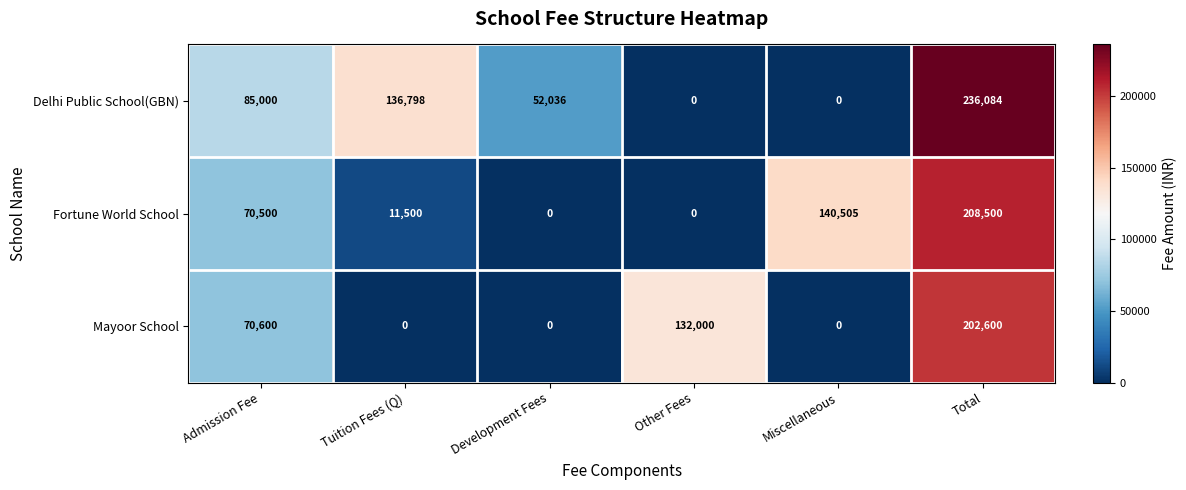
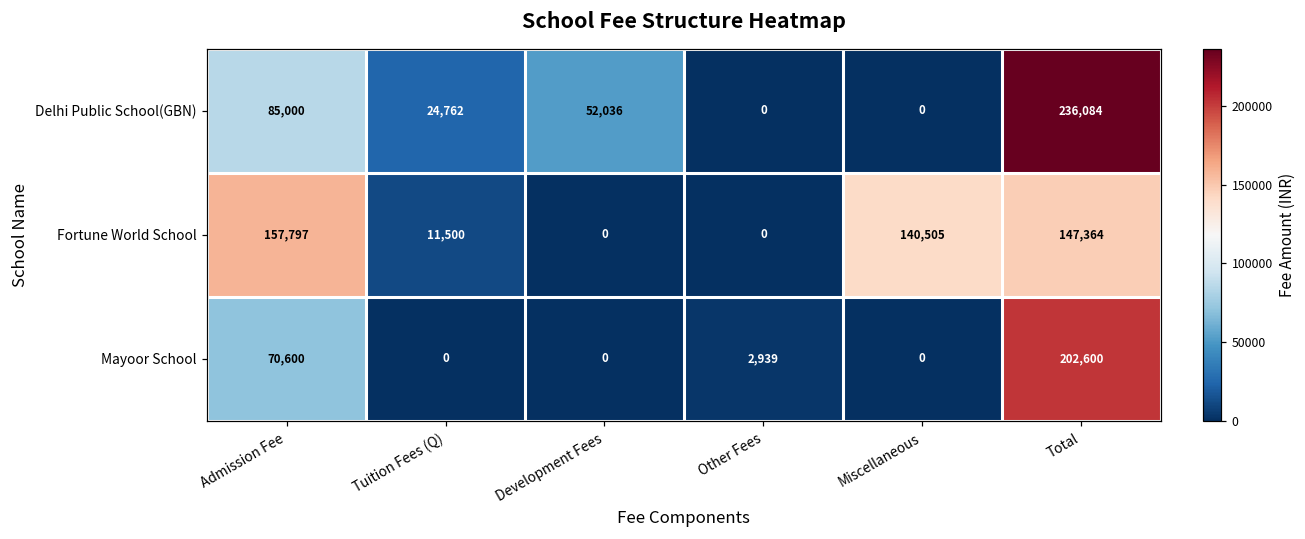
  {
    "Delhi Public School(GBN)": {
      "Admission Fee": "85,000",
-     "Tuition Fees (Q)": "136,798",
+     "Tuition Fees (Q)": "24,762",
      "Development Fees": "52,036",
      "Other Fees": "0",
      "Miscellaneous": "0",
      "Total": "236,084"
    },
    "Fortune World School": {
-     "Admission Fee": "70,500",
+     "Admission Fee": "157,797",
      "Tuition Fees (Q)": "11,500",
      "Development Fees": "0",
      "Other Fees": "0",
      "Miscellaneous": "140,505",
-     "Total": "208,500"
+     "Total": "147,364"
    },
    "Mayoor School": {
      "Admission Fee": "70,600",
      "Tuition Fees (Q)": "0",
      "Development Fees": "0",
-     "Other Fees": "132,000",
+     "Other Fees": "2,939",
      "Miscellaneous": "0",
      "Total": "202,600"
    }
  }
